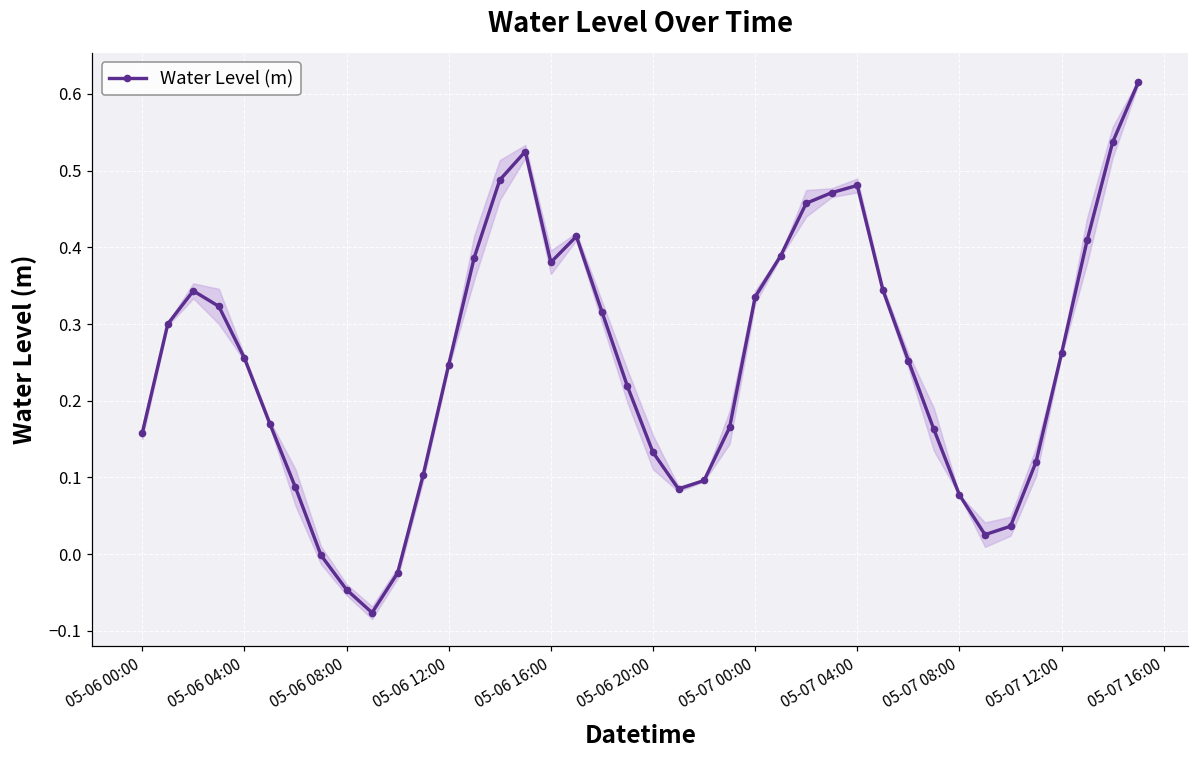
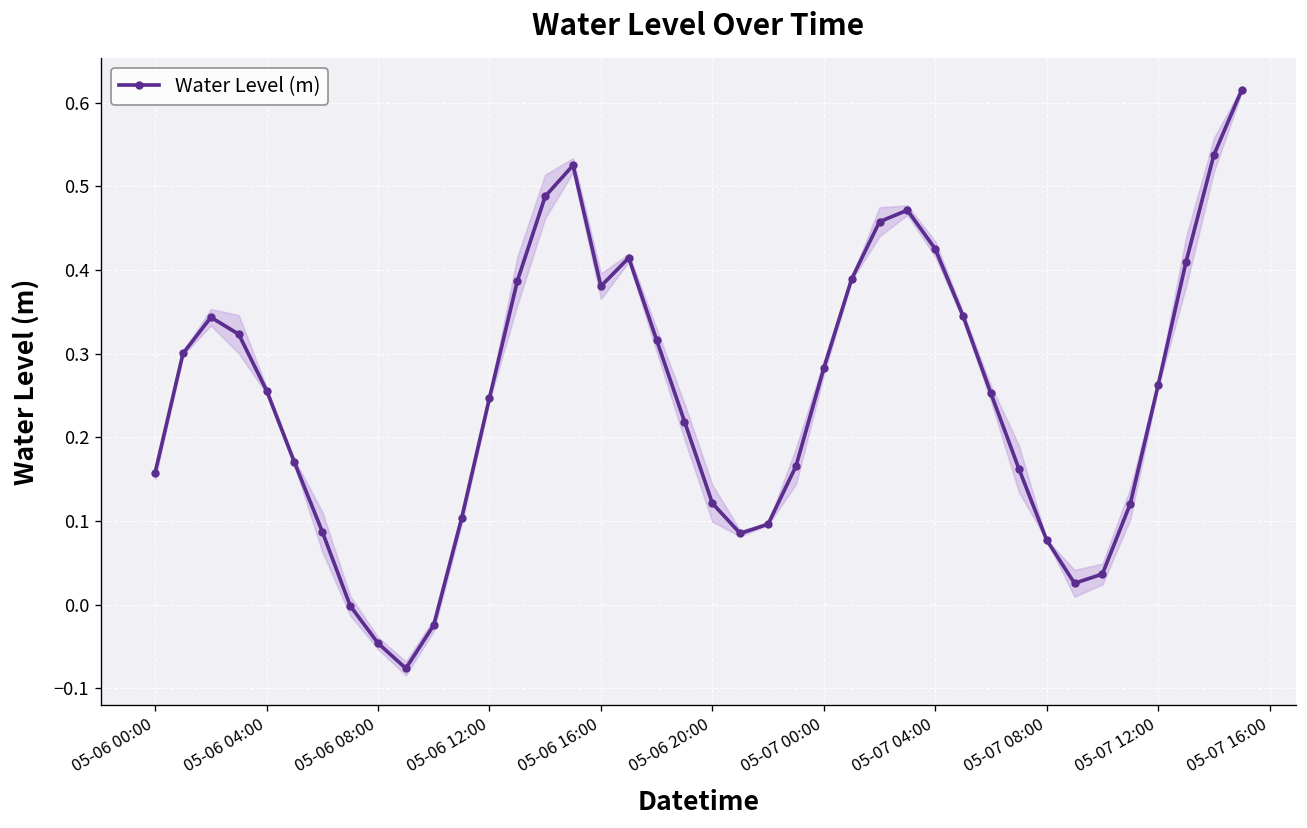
  {
    "Water Level (m)": {
      "05-06 00:00": 0.16,
      "05-06 08:00": -0.05,
      "05-06 16:00": 0.38,
-     "05-06 20:00": 0.13,
-     "05-07 00:00": 0.34,
-     "05-07 04:00": 0.48
+     "05-06 20:00": 0.12,
+     "05-07 00:00": 0.28,
+     "05-07 04:00": 0.42
    }
  }
